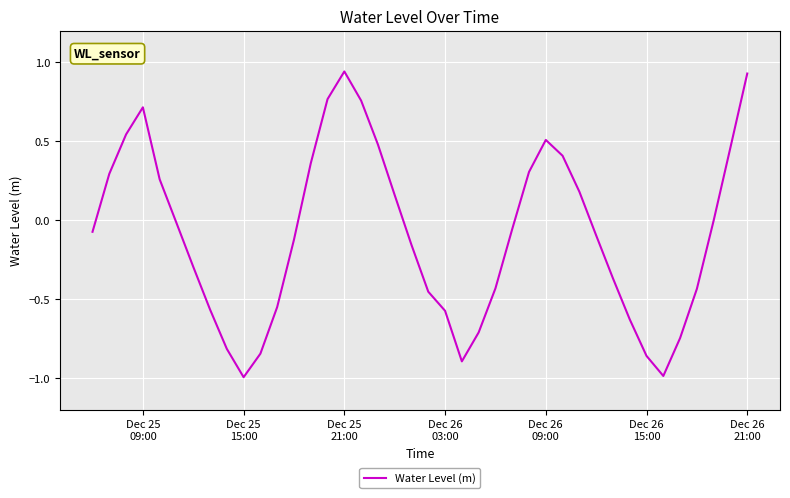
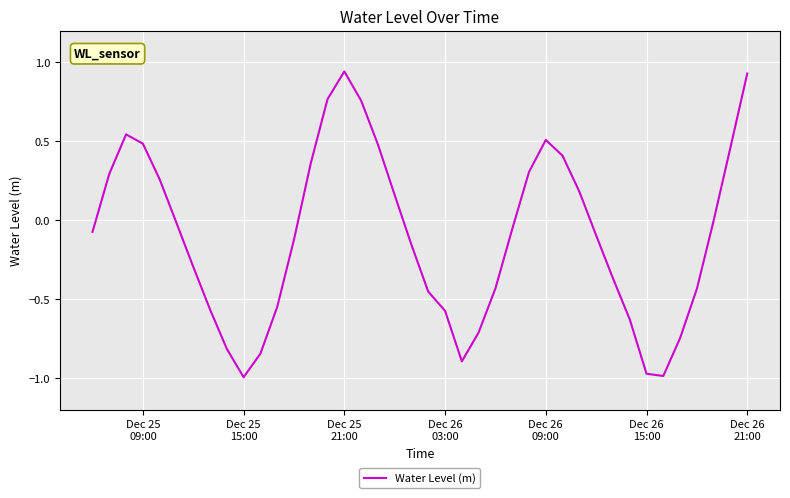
  {
-   "Dec 25 09:00": 0.72,
+   "Dec 25 09:00": 0.49,
    "Dec 25 15:00": -0.99,
    "Dec 25 21:00": 0.94,
    "Dec 26 03:00": -0.57,
    "Dec 26 09:00": 0.51,
-   "Dec 26 15:00": -0.86,
+   "Dec 26 15:00": -0.97,
    "Dec 26 21:00": 0.93
  }
